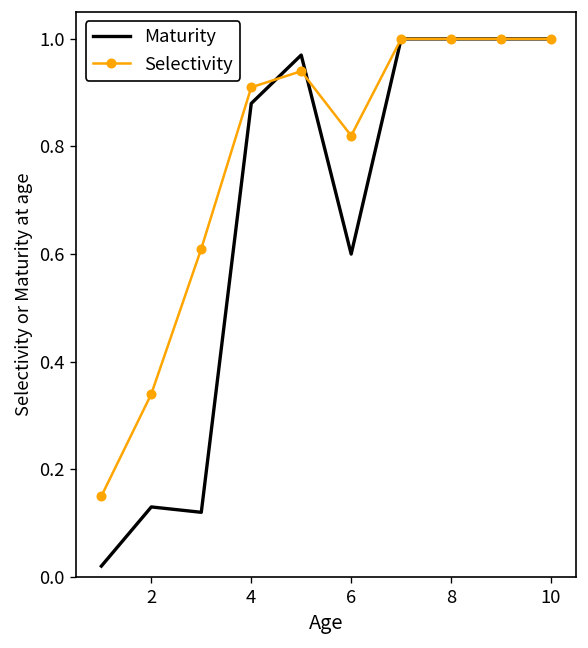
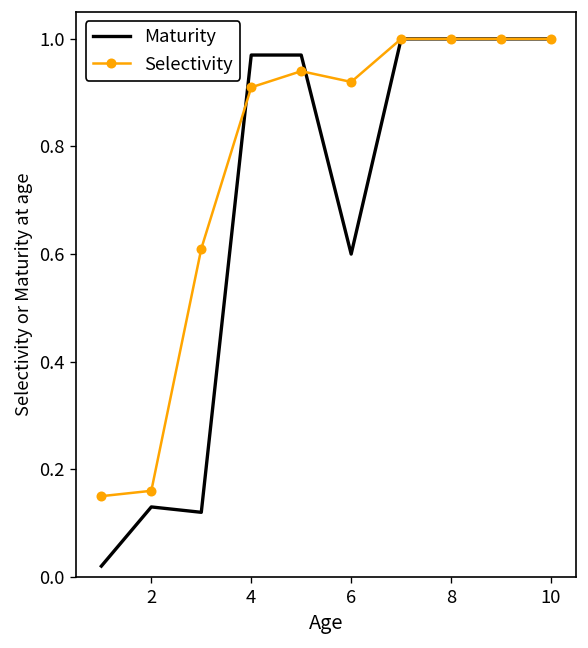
  {
    "Maturity": {
      "2": 0.13,
-     "4": 0.88,
+     "4": 0.97,
      "6": 0.60
    },
    "Selectivity": {
-     "2": 0.34,
+     "2": 0.16,
      "4": 0.91,
-     "6": 0.82
+     "6": 0.92
    }
  }
